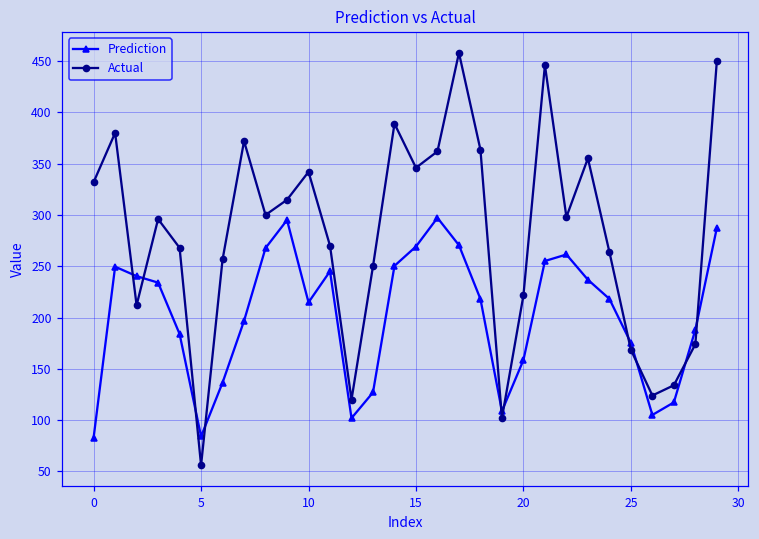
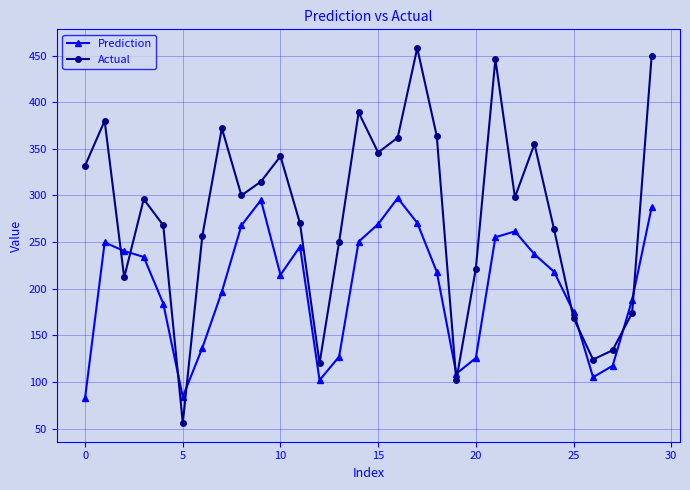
  {
    "Prediction": {
      "0": 80,
      "5": 80,
      "10": 210,
      "15": 270,
-     "20": 160,
+     "20": 130,
      "25": 180
    },
    "Actual": {
      "0": 330,
      "5": 60,
      "10": 340,
      "15": 350,
      "20": 220,
      "25": 170
    }
  }
